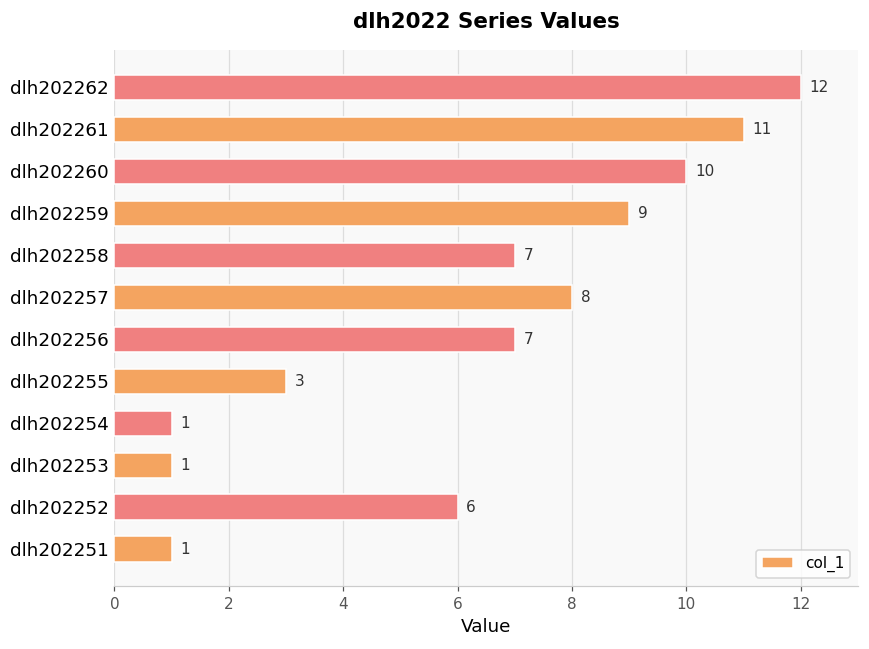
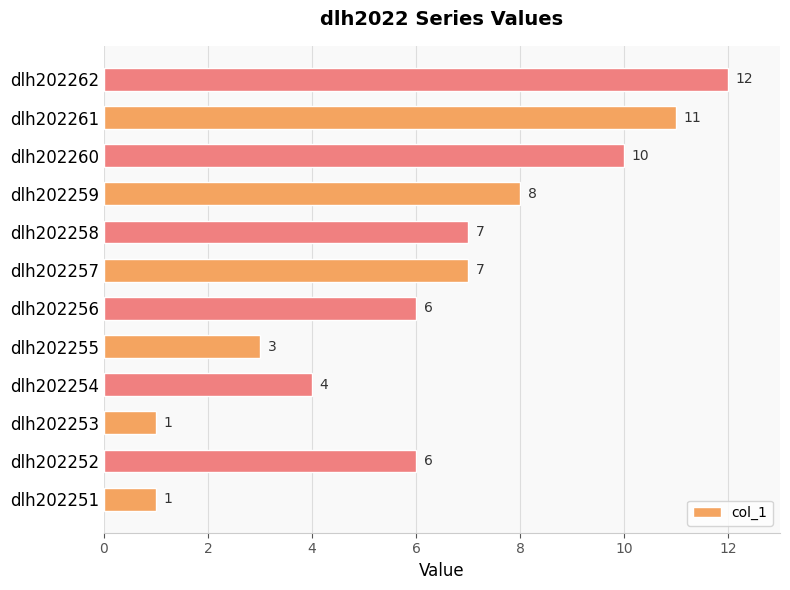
  {
    "dlh202262": 12,
    "dlh202261": 11,
    "dlh202260": 10,
-   "dlh202259": 9,
+   "dlh202259": 8,
    "dlh202258": 7,
-   "dlh202257": 8,
-   "dlh202256": 7,
+   "dlh202257": 7,
+   "dlh202256": 6,
    "dlh202255": 3,
-   "dlh202254": 1,
+   "dlh202254": 4,
    "dlh202253": 1,
    "dlh202252": 6,
    "dlh202251": 1
  }
